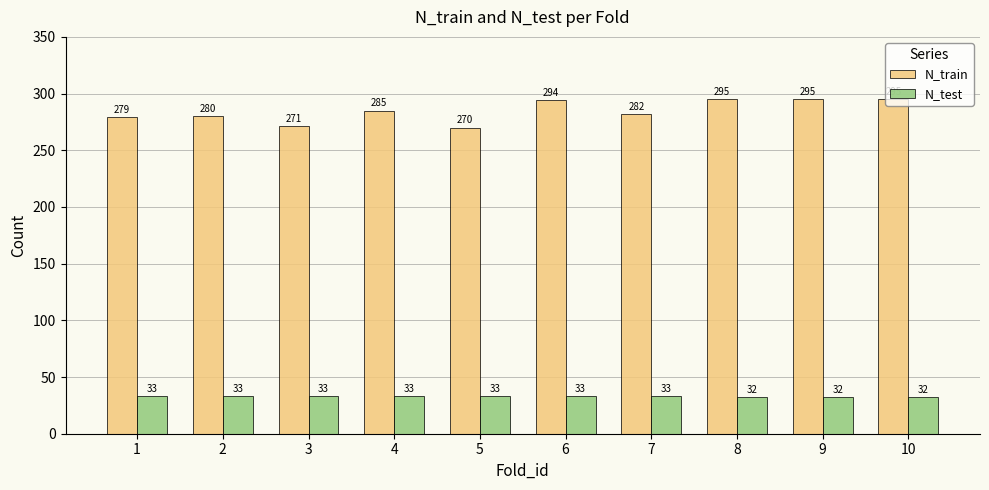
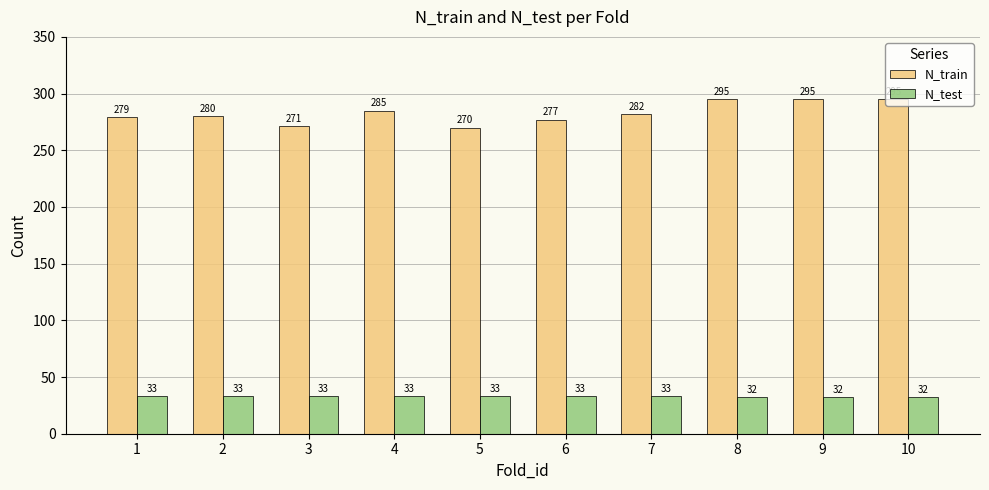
  {
    "N_train": {
      "1": 279,
      "2": 280,
      "3": 271,
      "4": 285,
      "5": 270,
-     "6": 294,
+     "6": 277,
      "7": 282,
      "8": 295,
      "9": 295
    },
    "N_test": {
      "1": 33,
      "2": 33,
      "3": 33,
      "4": 33,
      "5": 33,
      "6": 33,
      "7": 33,
      "8": 32,
      "9": 32,
      "10": 32
    }
  }
